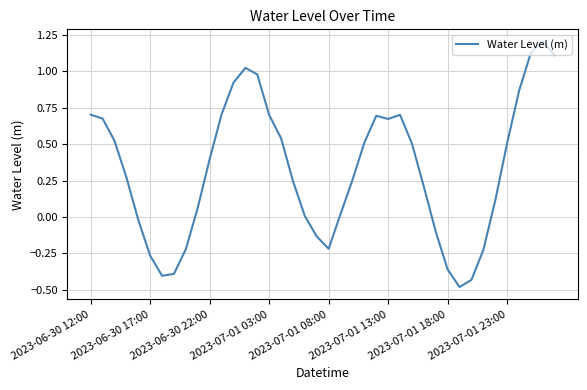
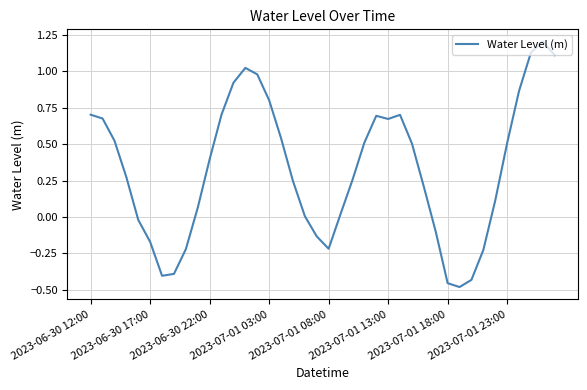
  {
    "2023-06-30 12:00": 0.70,
-   "2023-06-30 17:00": -0.26,
+   "2023-06-30 17:00": -0.17,
    "2023-06-30 22:00": 0.40,
-   "2023-07-01 03:00": 0.70,
+   "2023-07-01 03:00": 0.80,
    "2023-07-01 08:00": -0.22,
    "2023-07-01 13:00": 0.67,
-   "2023-07-01 18:00": -0.36,
+   "2023-07-01 18:00": -0.45,
    "2023-07-01 23:00": 0.51
  }
